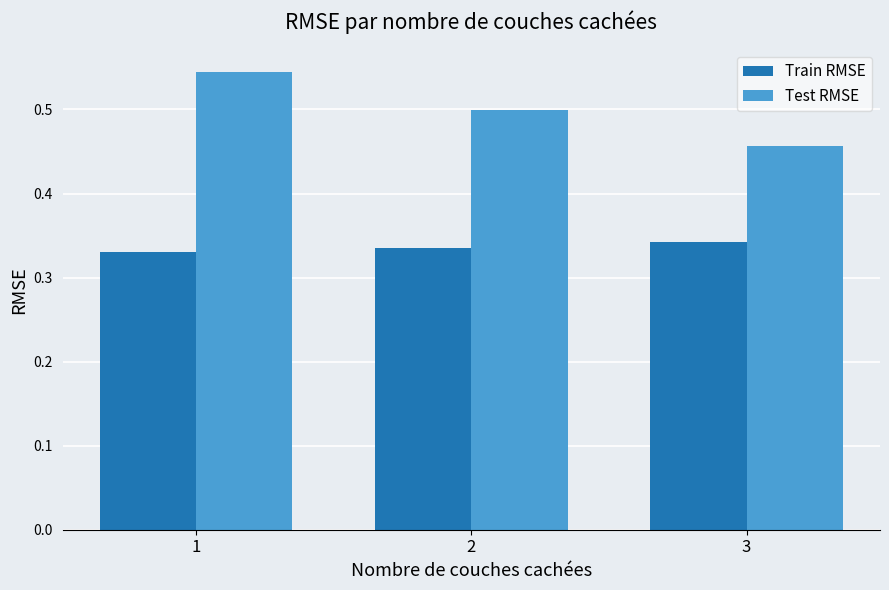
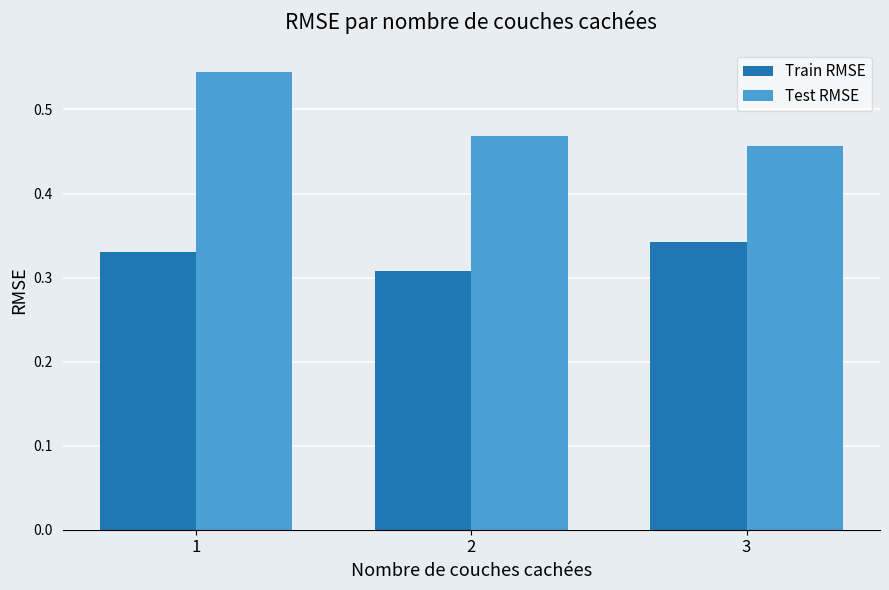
  {
    "Train RMSE": {
      "1": 0.33,
-     "2": 0.34,
+     "2": 0.31,
      "3": 0.34
    },
    "Test RMSE": {
      "1": 0.54,
-     "2": 0.50,
+     "2": 0.47,
      "3": 0.46
    }
  }
